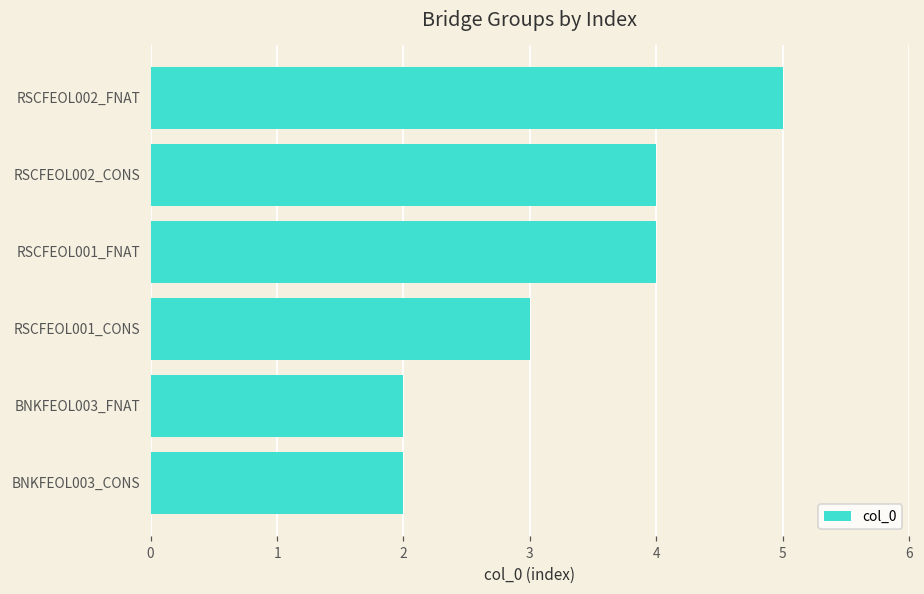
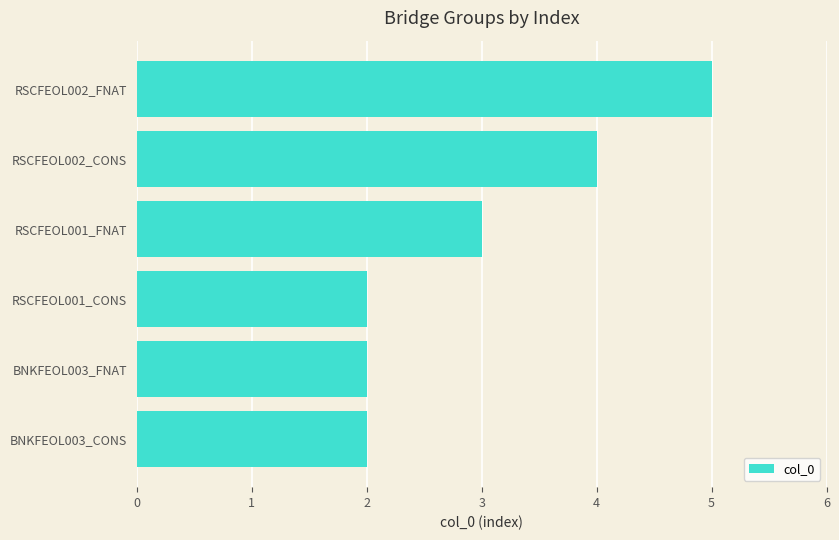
  {
    "RSCFEOL002_FNAT": 5,
    "RSCFEOL002_CONS": 4,
-   "RSCFEOL001_FNAT": 4,
-   "RSCFEOL001_CONS": 3,
+   "RSCFEOL001_FNAT": 3,
+   "RSCFEOL001_CONS": 2,
    "BNKFEOL003_FNAT": 2,
    "BNKFEOL003_CONS": 2
  }
